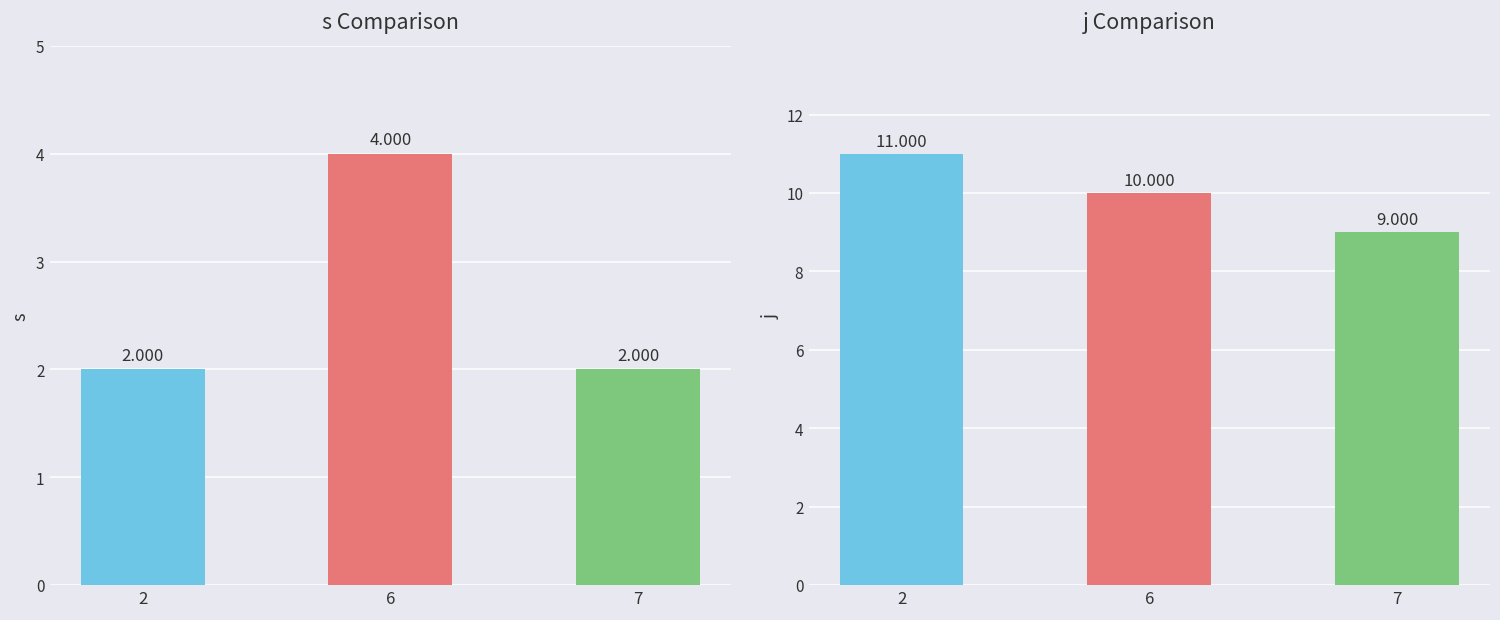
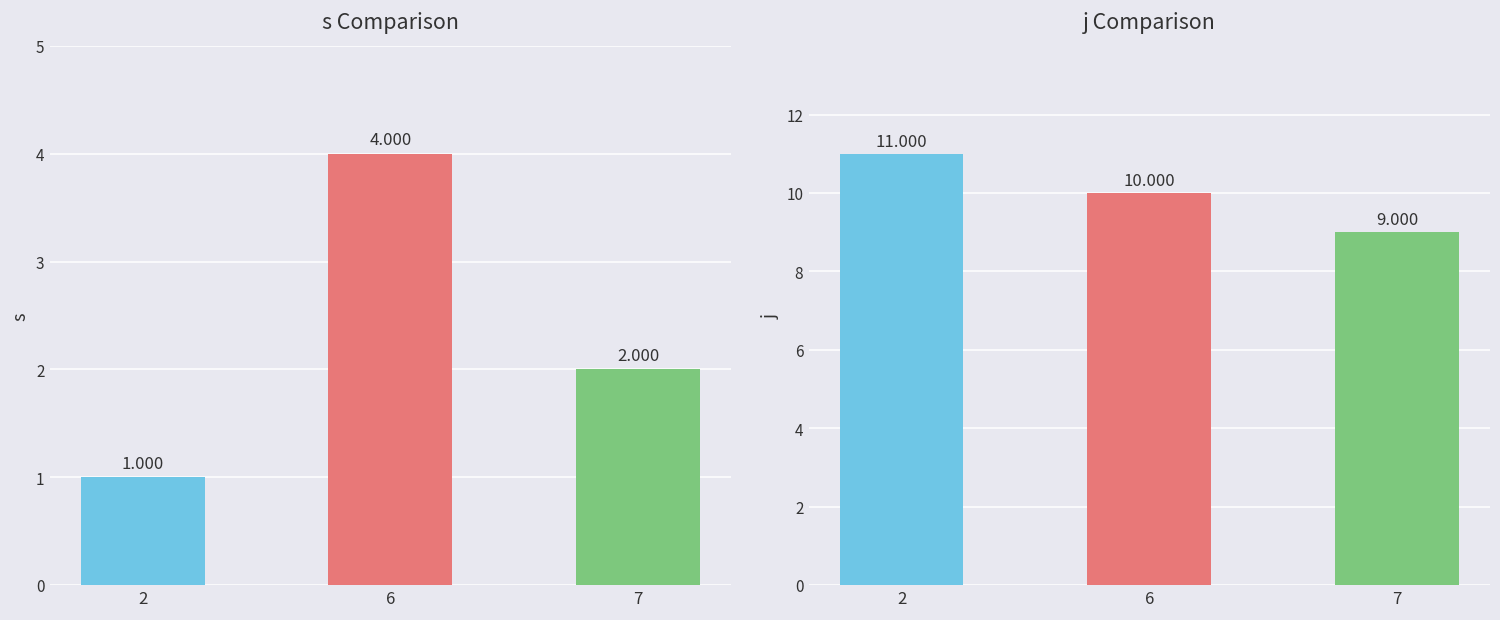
  {
    "s Comparison": {
-     "2": 2.000,
+     "2": 1.000,
      "6": 4.000,
      "7": 2.000
    },
    "j Comparison": {
      "2": 11.000,
      "6": 10.000,
      "7": 9.000
    }
  }
